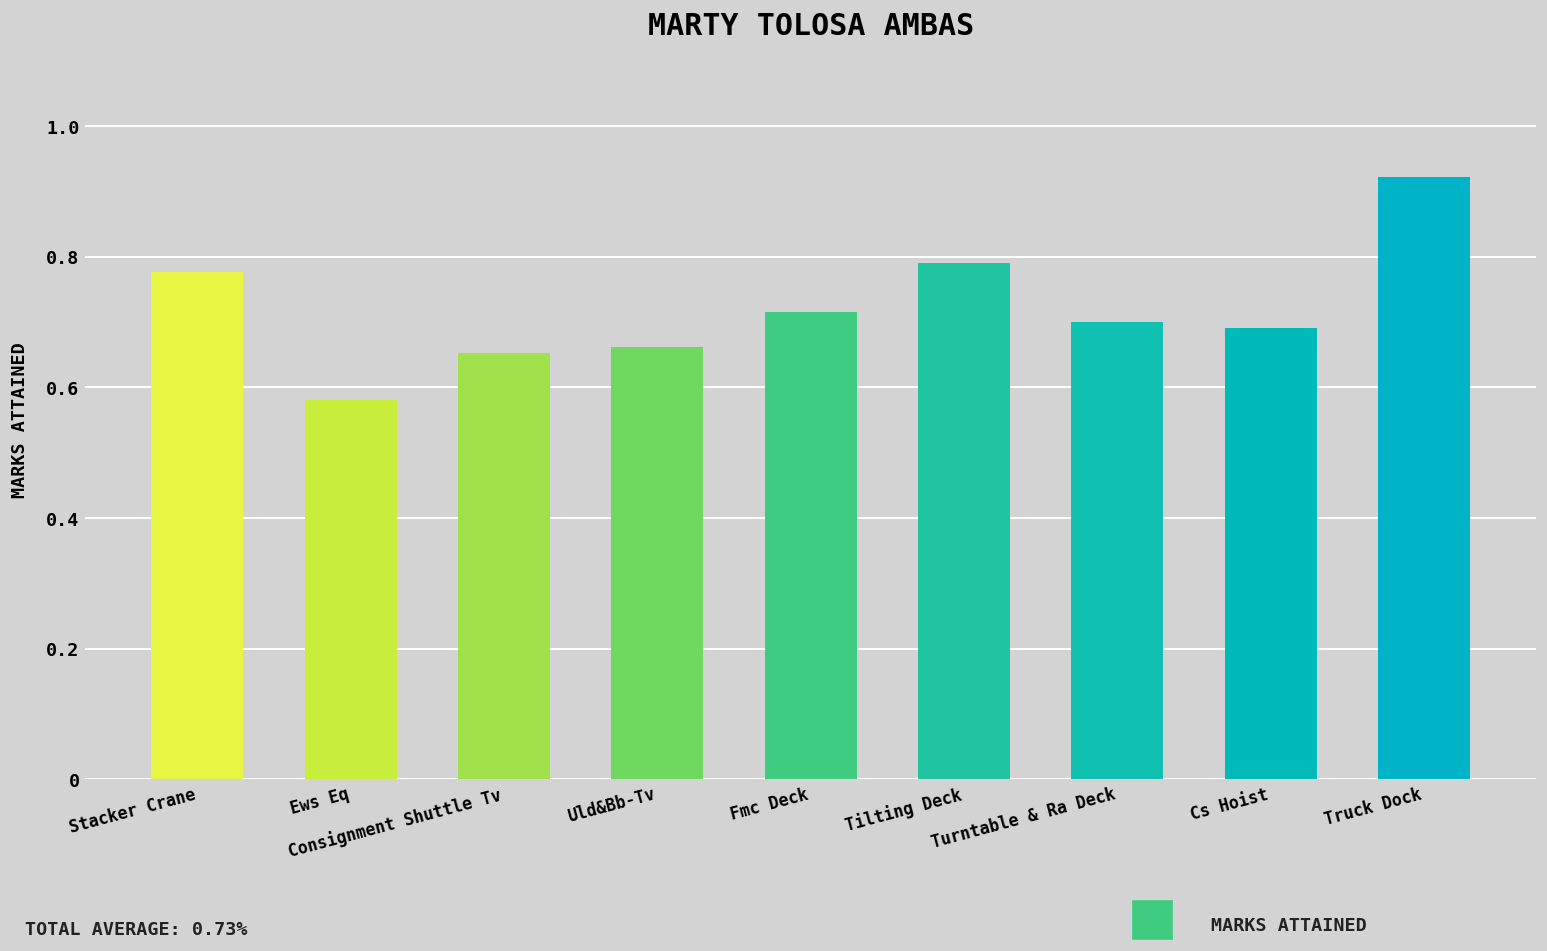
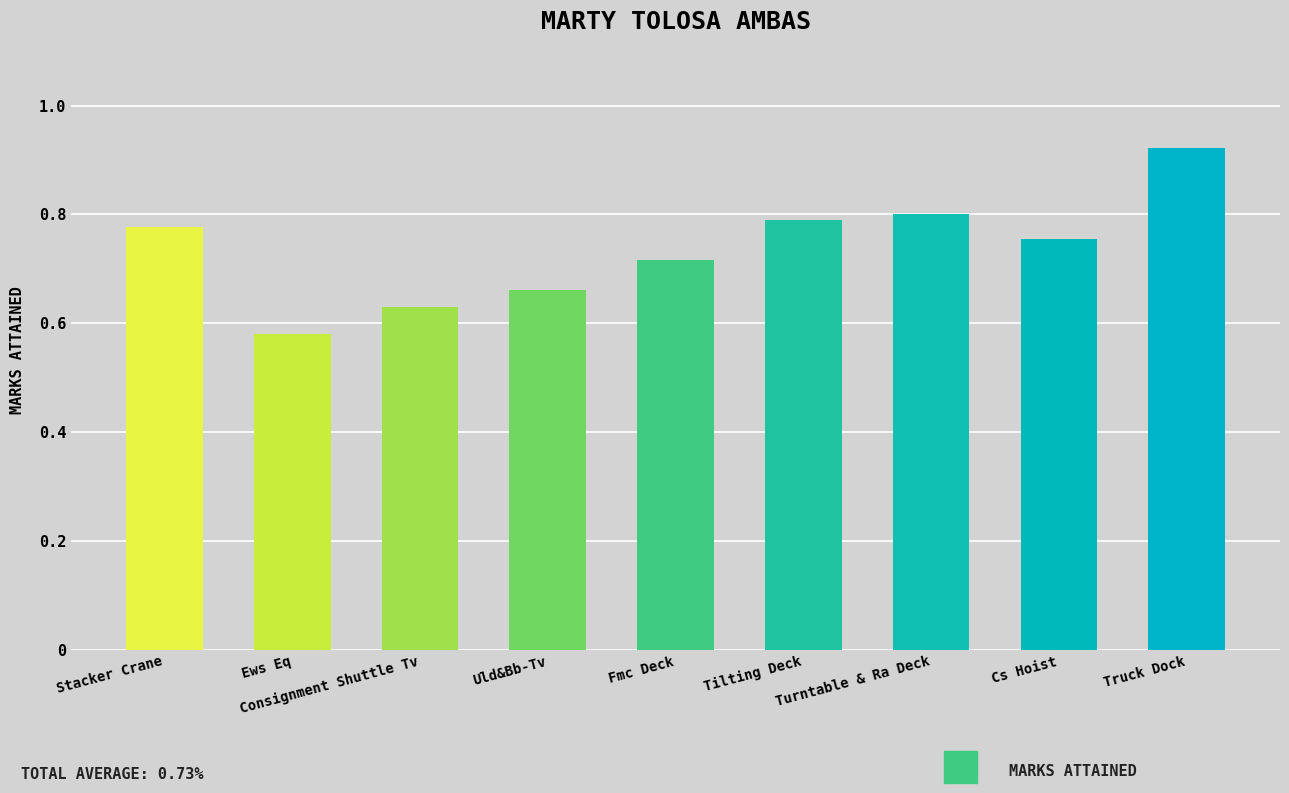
  {
    "Stacker Crane": 0.78,
    "Ews Eq": 0.58,
-   "Consignment Shuttle Tv": 0.65,
+   "Consignment Shuttle Tv": 0.63,
    "Uld&Bb-Tv": 0.66,
    "Fmc Deck": 0.72,
    "Tilting Deck": 0.79,
-   "Turntable & Ra Deck": 0.7,
-   "Cs Hoist": 0.69,
+   "Turntable & Ra Deck": 0.8,
+   "Cs Hoist": 0.75,
    "Truck Dock": 0.92
  }
